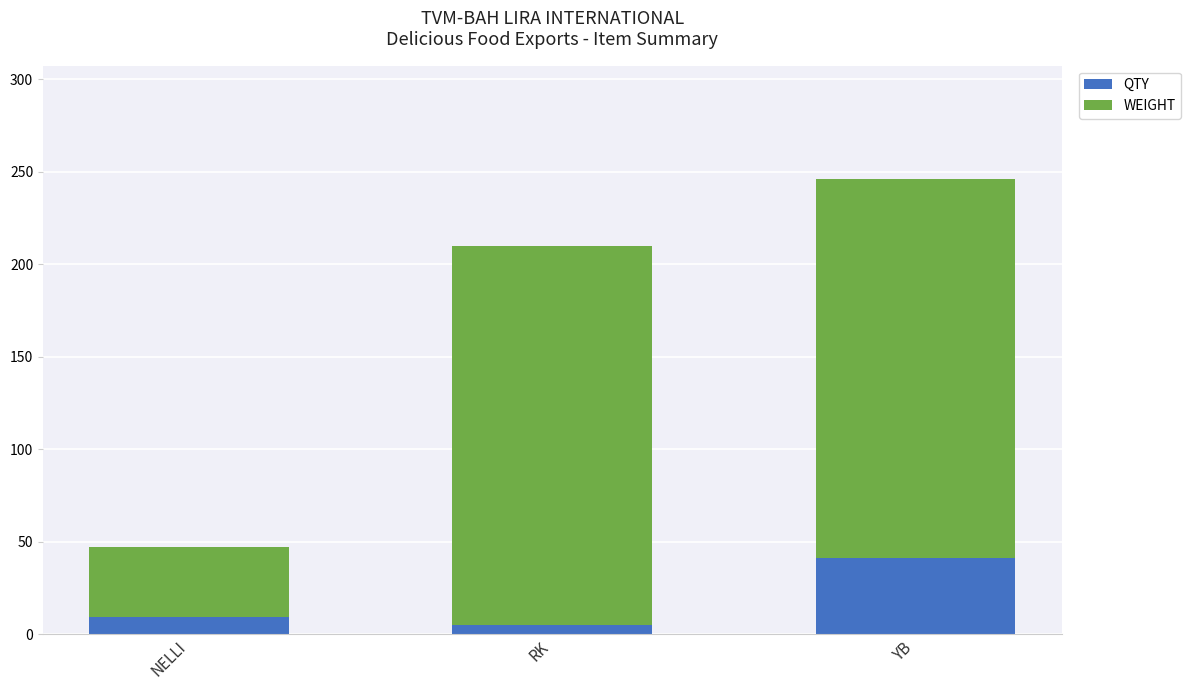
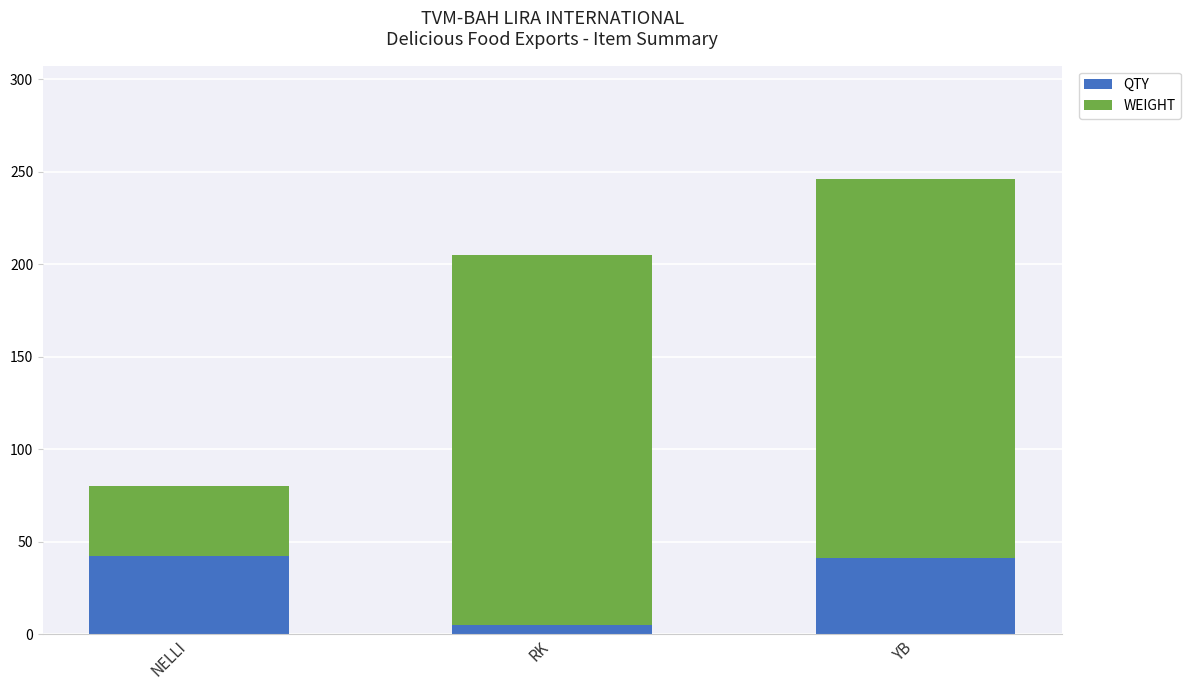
  {
    "QTY": {
-     "NELLI": 9,
+     "NELLI": 42,
      "RK": 5,
      "YB": 41
    },
    "WEIGHT": {
      "NELLI": 38,
-     "RK": 205,
+     "RK": 200,
      "YB": 205
    }
  }
